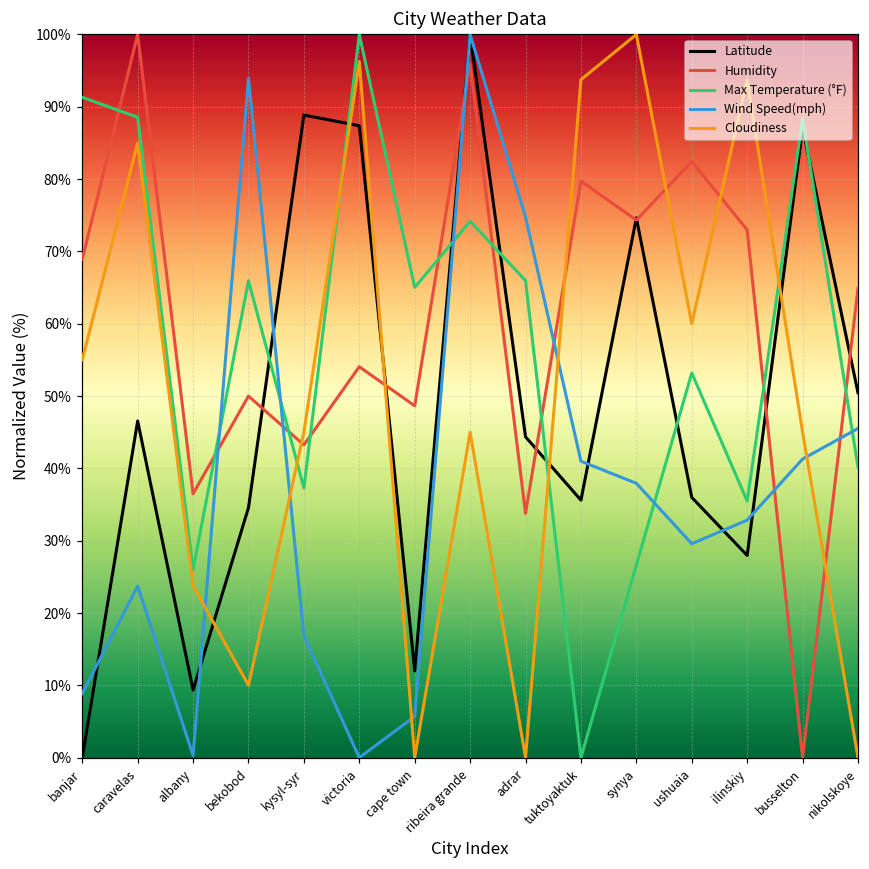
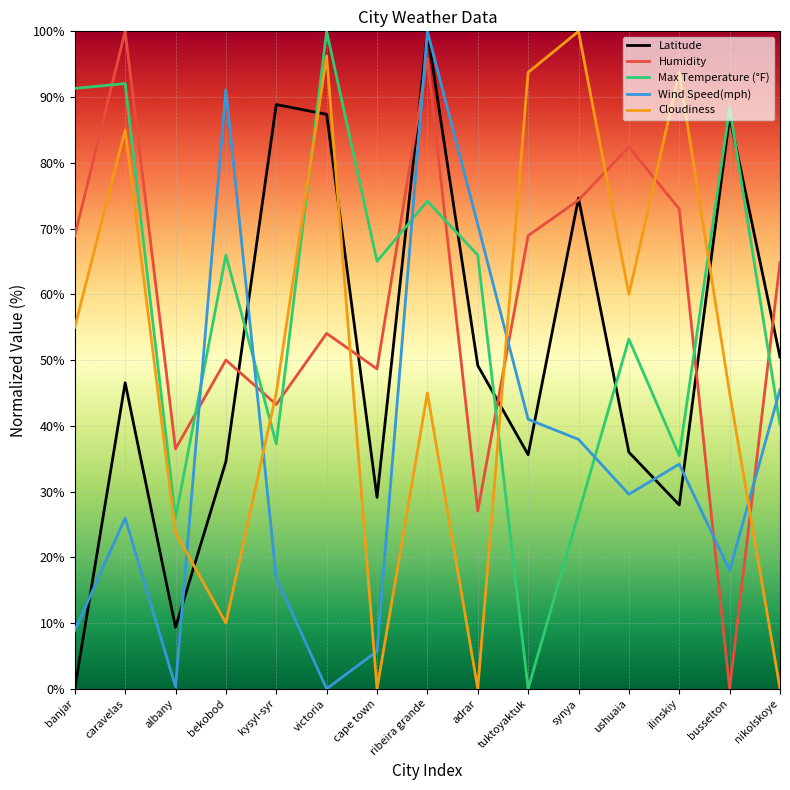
  {
    "Latitude": {
      "banjar": "0%",
      "caravelas": "47%",
      "albany": "9%",
      "bekobod": "35%",
      "kysyl-syr": "89%",
      "victoria": "87%",
-     "cape town": "12%",
-     "adrar": "44%",
+     "cape town": "29%",
+     "adrar": "49%",
      "tuktoyaktuk": "36%",
      "ushuaia": "36%",
      "ilinskiy": "28%",
      "nikolskoye": "50%"
    },
    "Humidity": {
      "banjar": "69%",
      "caravelas": "100%",
      "albany": "36%",
      "bekobod": "50%",
      "kysyl-syr": "43%",
      "victoria": "54%",
      "cape town": "49%",
      "ribeira grande": "96%",
-     "adrar": "34%",
-     "tuktoyaktuk": "80%",
+     "adrar": "27%",
+     "tuktoyaktuk": "69%",
      "ushuaia": "82%",
      "ilinskiy": "73%",
      "busselton": "0%",
      "nikolskoye": "65%"
    },
    "Max Temperature (°F)": {
      "banjar": "91%",
-     "caravelas": "89%",
+     "caravelas": "92%",
      "albany": "26%",
      "bekobod": "66%",
      "kysyl-syr": "37%",
      "victoria": "100%",
      "cape town": "65%",
      "ribeira grande": "74%",
      "adrar": "66%",
      "tuktoyaktuk": "0%",
      "synya": "27%",
      "ushuaia": "53%",
      "ilinskiy": "35%",
      "nikolskoye": "40%"
    },
    "Wind Speed(mph)": {
      "banjar": "9%",
-     "caravelas": "24%",
+     "caravelas": "26%",
      "albany": "0%",
-     "bekobod": "94%",
+     "bekobod": "91%",
      "kysyl-syr": "17%",
      "victoria": "0%",
      "cape town": "6%",
-     "adrar": "75%",
+     "adrar": "71%",
      "tuktoyaktuk": "41%",
      "synya": "38%",
      "ushuaia": "30%",
-     "ilinskiy": "33%",
-     "busselton": "41%",
+     "ilinskiy": "34%",
+     "busselton": "18%",
      "nikolskoye": "46%"
    },
    "Cloudiness": {
      "banjar": "55%",
      "caravelas": "85%",
      "albany": "24%",
      "bekobod": "10%",
      "kysyl-syr": "45%",
      "victoria": "96%",
      "cape town": "0%",
      "ribeira grande": "45%",
      "adrar": "0%",
      "tuktoyaktuk": "94%",
      "synya": "100%",
      "ushuaia": "60%",
      "busselton": "45%",
      "nikolskoye": "0%"
    }
  }
